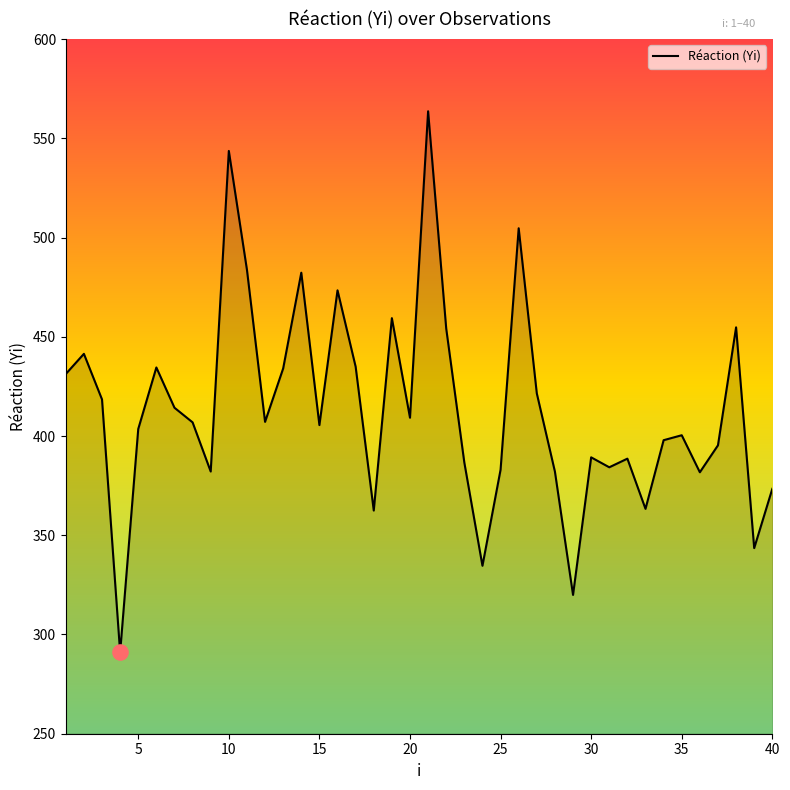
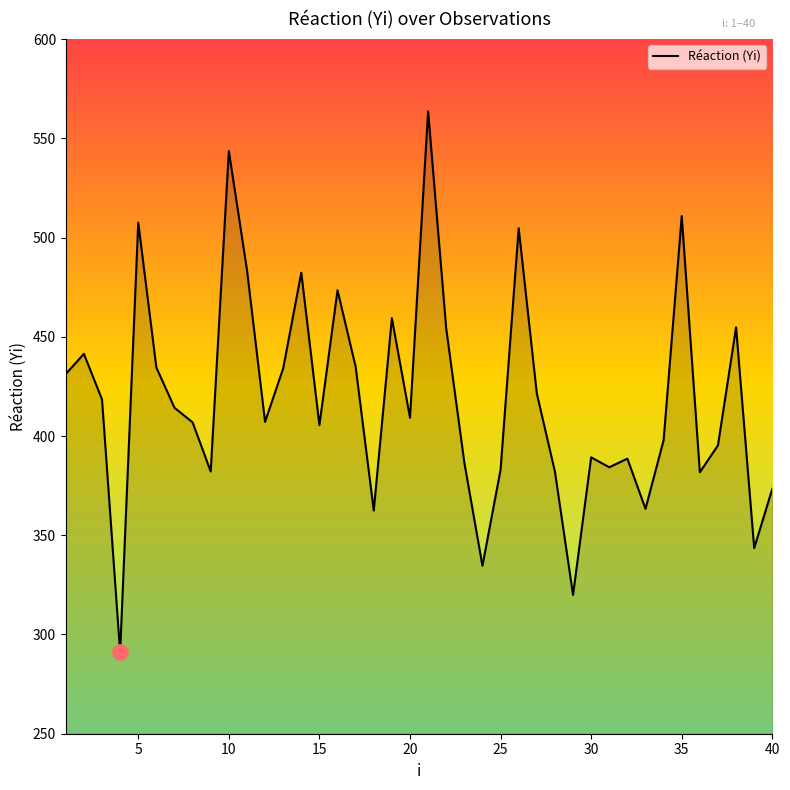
  {
    "Réaction (Yi)": {
-     "5": 404,
+     "5": 508,
      "10": 544,
      "15": 406,
      "20": 409,
      "25": 383,
      "30": 389,
-     "35": 400,
+     "35": 511,
      "40": 373
    }
  }
